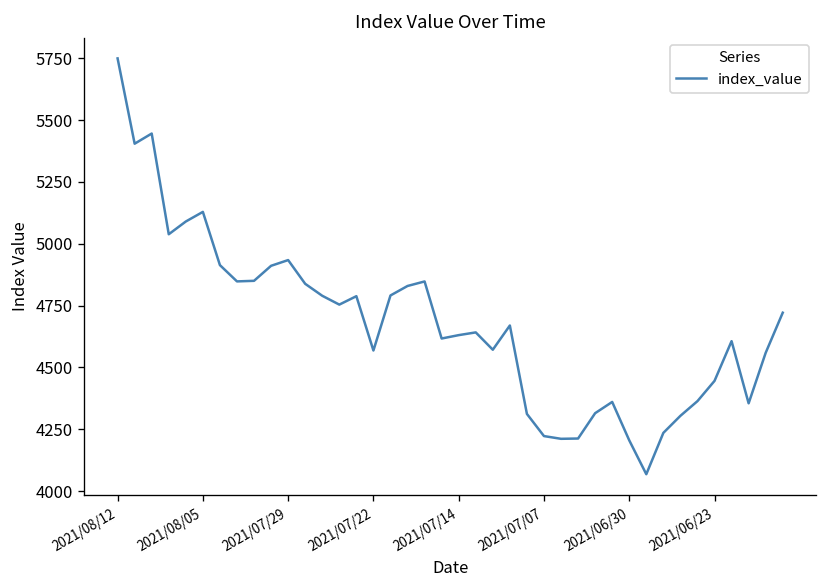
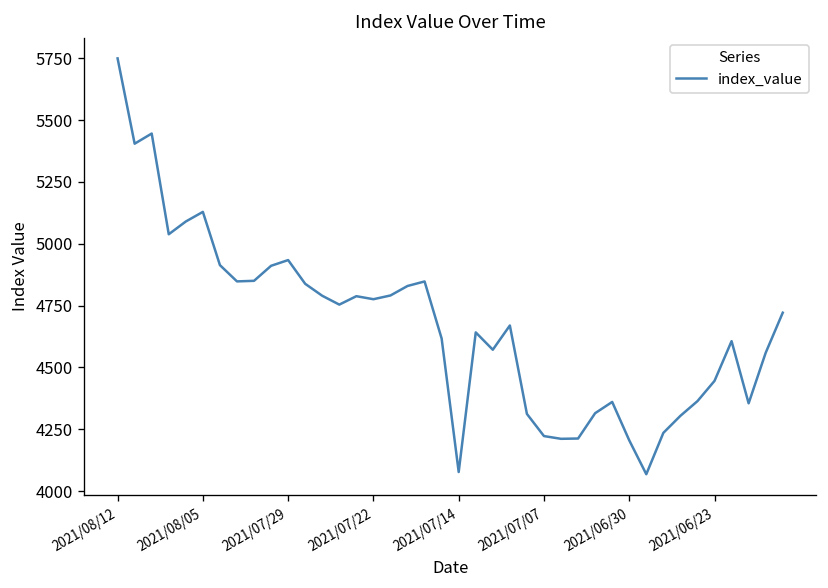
  {
    "2021/08/12": 5750,
    "2021/08/05": 5130,
    "2021/07/29": 4930,
-   "2021/07/22": 4570,
-   "2021/07/14": 4630,
+   "2021/07/22": 4780,
+   "2021/07/14": 4080,
    "2021/07/07": 4220,
    "2021/06/30": 4210,
    "2021/06/23": 4450
  }
